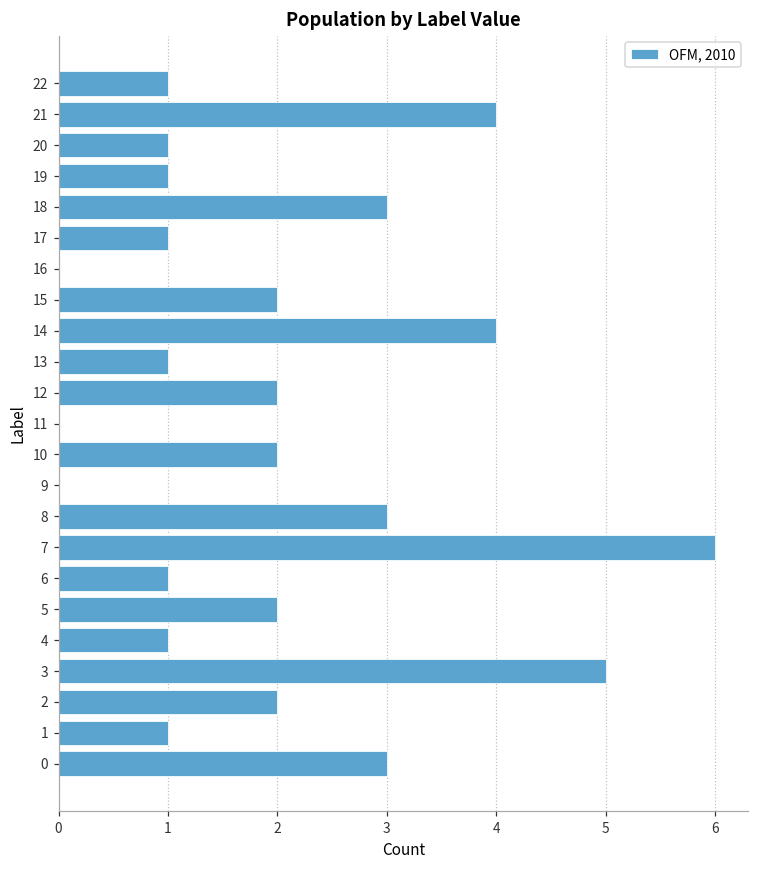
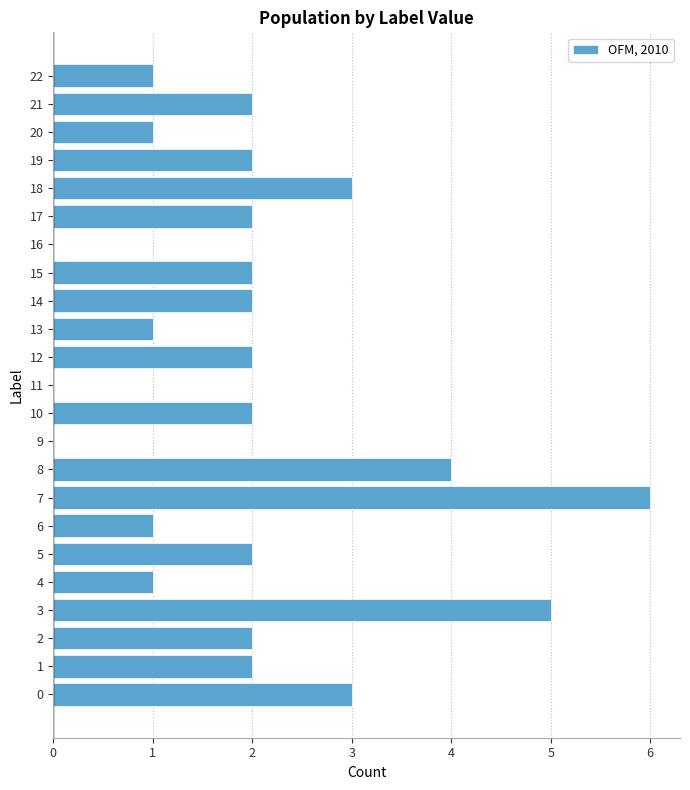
  {
    "22": 1,
-   "21": 4,
+   "21": 2,
    "20": 1,
-   "19": 1,
+   "19": 2,
    "18": 3,
-   "17": 1,
+   "17": 2,
    "16": 0,
    "15": 2,
-   "14": 4,
+   "14": 2,
    "13": 1,
    "12": 2,
    "11": 0,
    "10": 2,
    "9": 0,
-   "8": 3,
+   "8": 4,
    "7": 6,
    "6": 1,
    "5": 2,
    "4": 1,
    "3": 5,
    "2": 2,
-   "1": 1,
+   "1": 2,
    "0": 3
  }
